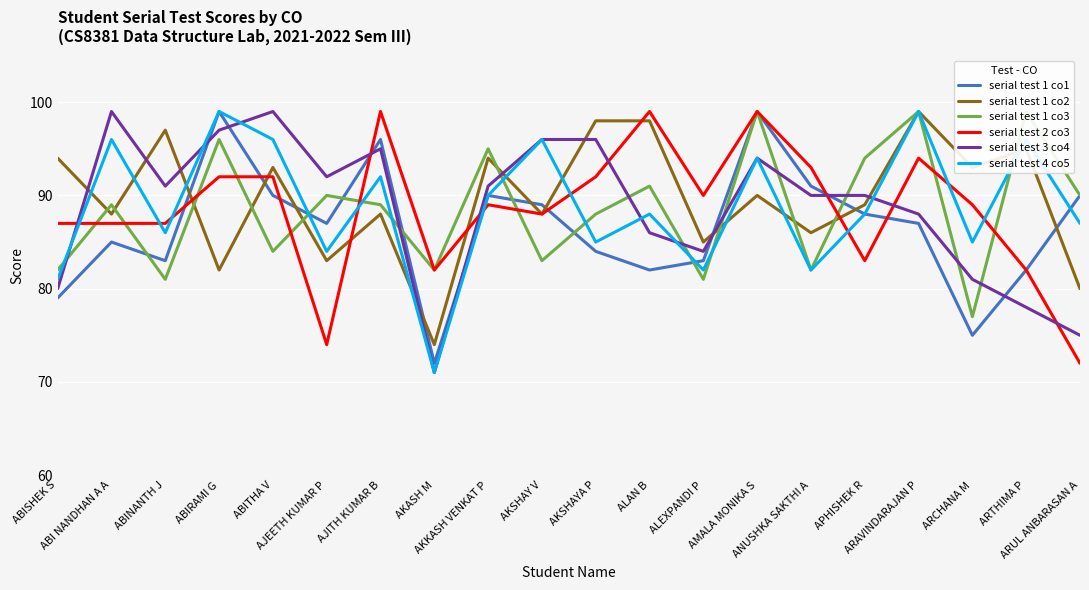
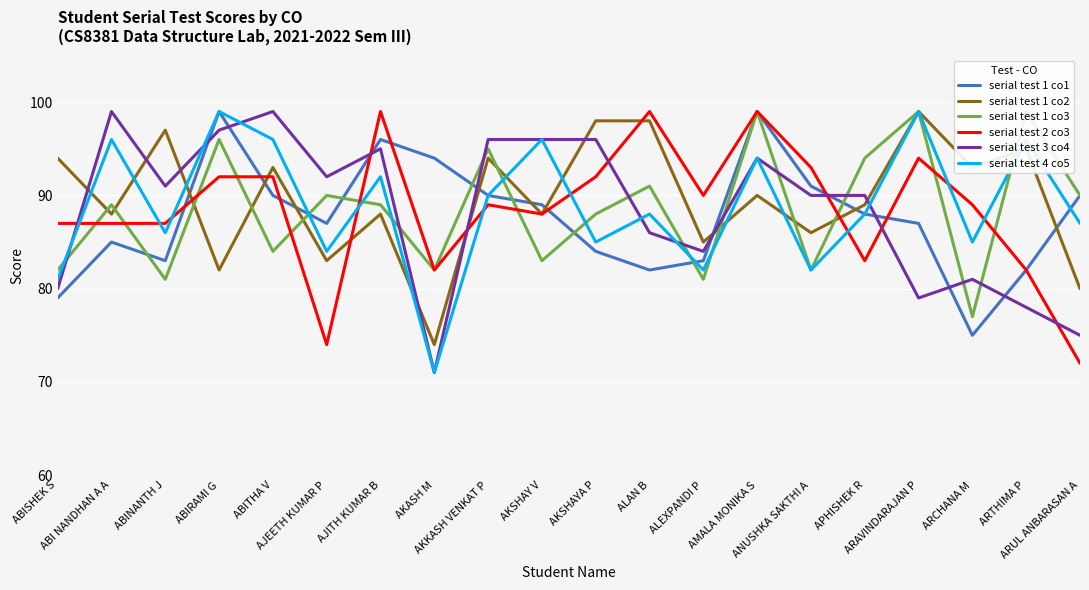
  {
    "serial test 1 co1": {
      "ABISHEK S": 79,
      "ABI NANDHAN A A": 85,
      "ABINANTH J": 83,
      "ABITHA V": 90,
      "AJEETH KUMAR P": 87,
      "AJITH KUMAR B": 96,
-     "AKASH M": 72,
+     "AKASH M": 94,
      "AKSHAY V": 89,
      "AKSHAYA P": 84,
      "ALAN B": 82,
      "ALEXPANDI P": 83,
      "ANUSHKA SAKTHI A": 91,
      "ARAVINDARAJAN P": 87,
      "ARCHANA M": 75
    },
    "serial test 1 co2": {
      "ABISHEK S": 94,
      "ABI NANDHAN A A": 88,
      "ABINANTH J": 97,
      "ABIRAMI G": 82,
      "ABITHA V": 93,
      "AJEETH KUMAR P": 83,
      "AJITH KUMAR B": 88,
      "AKASH M": 74,
      "AKKASH VENKAT P": 94,
      "AKSHAYA P": 98,
      "ALAN B": 98,
      "ALEXPANDI P": 85,
      "AMALA MONIKA S": 90,
      "ANUSHKA SAKTHI A": 86,
      "APHISHEK R": 89,
      "ARUL ANBARASAN A": 80
    },
    "serial test 1 co3": {
      "ABISHEK S": 82,
      "ABI NANDHAN A A": 89,
      "ABINANTH J": 81,
      "ABIRAMI G": 96,
      "ABITHA V": 84,
      "AJEETH KUMAR P": 90,
      "AJITH KUMAR B": 89,
      "AKKASH VENKAT P": 95,
      "AKSHAY V": 83,
      "AKSHAYA P": 88,
      "ALAN B": 91,
      "ALEXPANDI P": 81,
      "APHISHEK R": 94,
      "ARCHANA M": 77
    },
    "serial test 2 co3": {
      "ABISHEK S": 87,
      "ABI NANDHAN A A": 87,
      "ABINANTH J": 87,
      "ABIRAMI G": 92,
      "ABITHA V": 92,
      "AJEETH KUMAR P": 74,
      "AJITH KUMAR B": 99,
      "AKKASH VENKAT P": 89,
      "AKSHAYA P": 92,
      "ALAN B": 99,
      "ALEXPANDI P": 90,
      "ANUSHKA SAKTHI A": 93,
      "APHISHEK R": 83,
      "ARAVINDARAJAN P": 94,
      "ARCHANA M": 89,
      "ARUL ANBARASAN A": 72
    },
    "serial test 3 co4": {
      "ABISHEK S": 80,
      "ABI NANDHAN A A": 99,
      "ABINANTH J": 91,
      "ABIRAMI G": 97,
      "ABITHA V": 99,
      "AJEETH KUMAR P": 92,
      "AJITH KUMAR B": 95,
-     "AKKASH VENKAT P": 91,
+     "AKKASH VENKAT P": 96,
      "AKSHAYA P": 96,
      "ALAN B": 86,
      "ALEXPANDI P": 84,
      "ANUSHKA SAKTHI A": 90,
      "APHISHEK R": 90,
-     "ARAVINDARAJAN P": 88,
+     "ARAVINDARAJAN P": 79,
      "ARCHANA M": 81,
      "ARTHIMA P": 78,
      "ARUL ANBARASAN A": 75
    },
    "serial test 4 co5": {
      "ABISHEK S": 81,
      "ABI NANDHAN A A": 96,
      "ABINANTH J": 86,
      "ABITHA V": 96,
      "AJEETH KUMAR P": 84,
      "AJITH KUMAR B": 92,
      "AKSHAYA P": 85,
      "ALAN B": 88,
      "ALEXPANDI P": 82,
      "ARCHANA M": 85,
      "ARUL ANBARASAN A": 87
    }
  }
